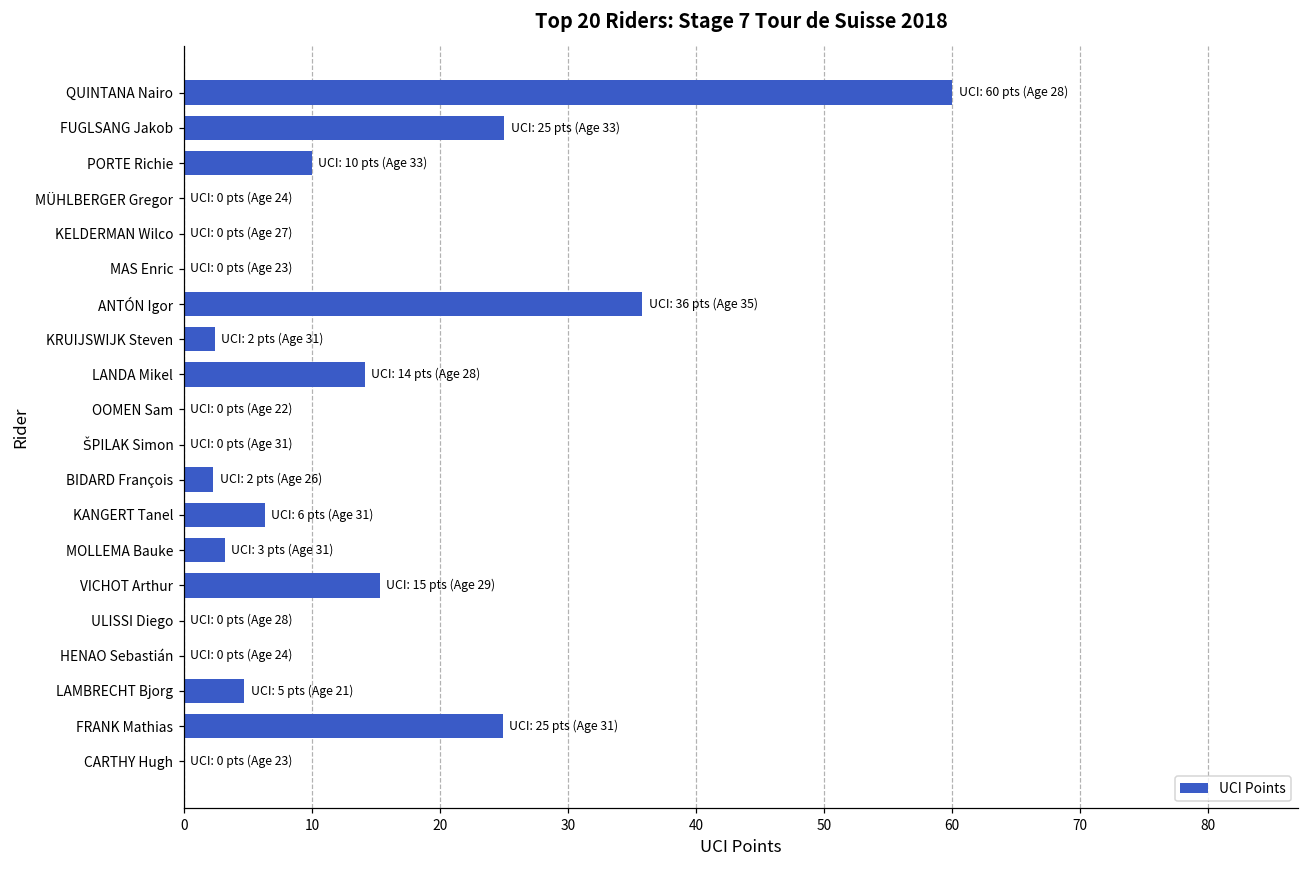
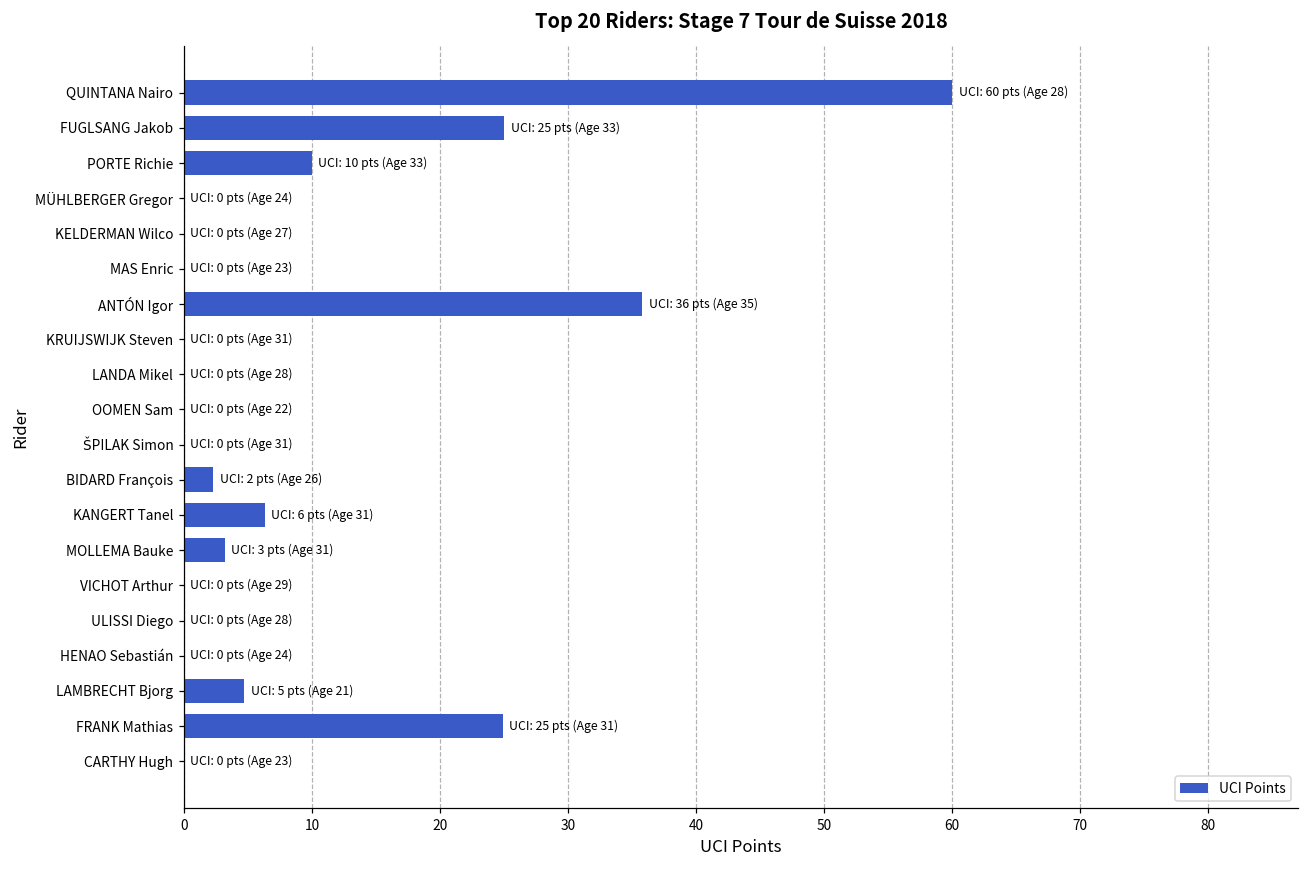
  {
    "QUINTANA Nairo": 60,
    "FUGLSANG Jakob": 25,
    "PORTE Richie": 10,
    "MÜHLBERGER Gregor": 0,
    "KELDERMAN Wilco": 0,
    "MAS Enric": 0,
    "ANTÓN Igor": 36,
-   "KRUIJSWIJK Steven": 2,
-   "LANDA Mikel": 14,
+   "KRUIJSWIJK Steven": 0,
+   "LANDA Mikel": 0,
    "OOMEN Sam": 0,
    "ŠPILAK Simon": 0,
    "BIDARD François": 2,
    "KANGERT Tanel": 6,
    "MOLLEMA Bauke": 3,
-   "VICHOT Arthur": 15,
+   "VICHOT Arthur": 0,
    "ULISSI Diego": 0,
    "HENAO Sebastián": 0,
    "LAMBRECHT Bjorg": 5,
    "FRANK Mathias": 25,
    "CARTHY Hugh": 0
  }
